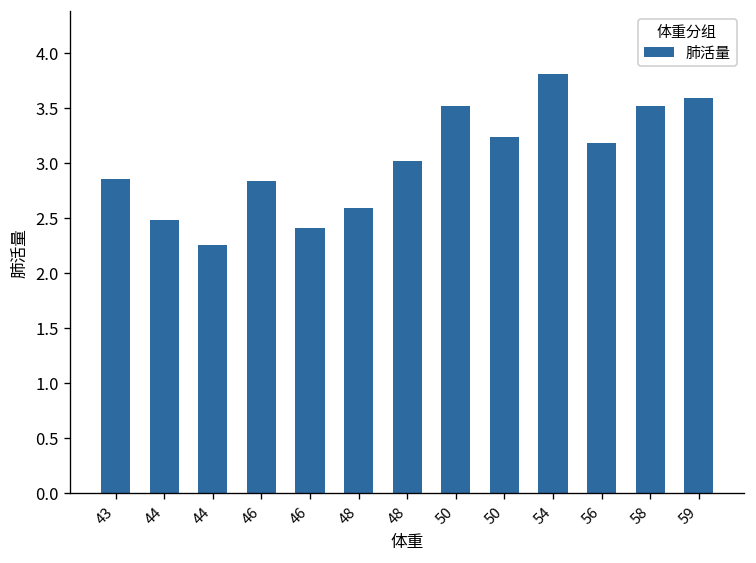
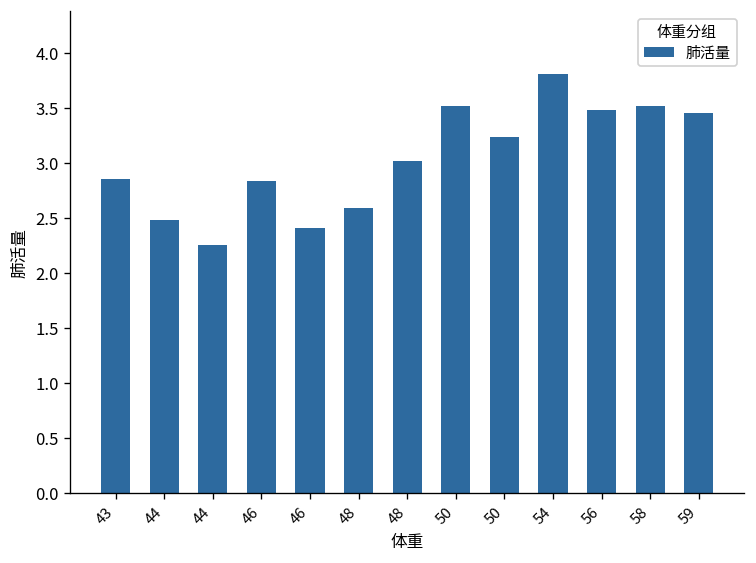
  {
    "43": 2.9,
    "54": 3.8,
-   "56": 3.2,
+   "56": 3.5,
    "58": 3.5,
-   "59": 3.6
+   "59": 3.5
  }
